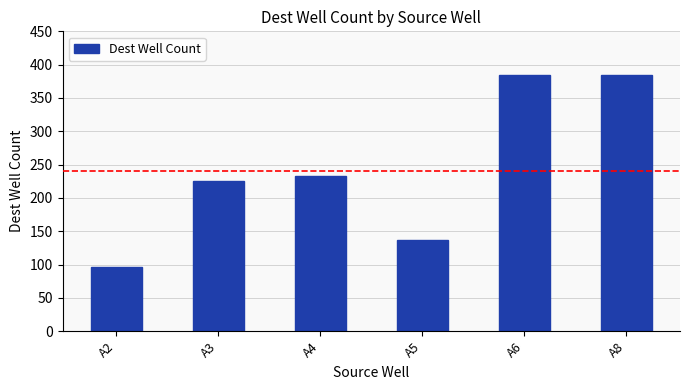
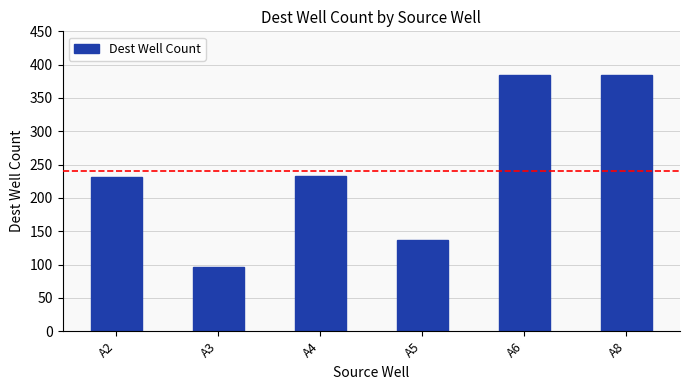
  {
-   "A2": 100,
-   "A3": 230,
+   "A2": 230,
+   "A3": 100,
    "A4": 230,
    "A5": 140,
    "A6": 380,
    "A8": 380
  }
